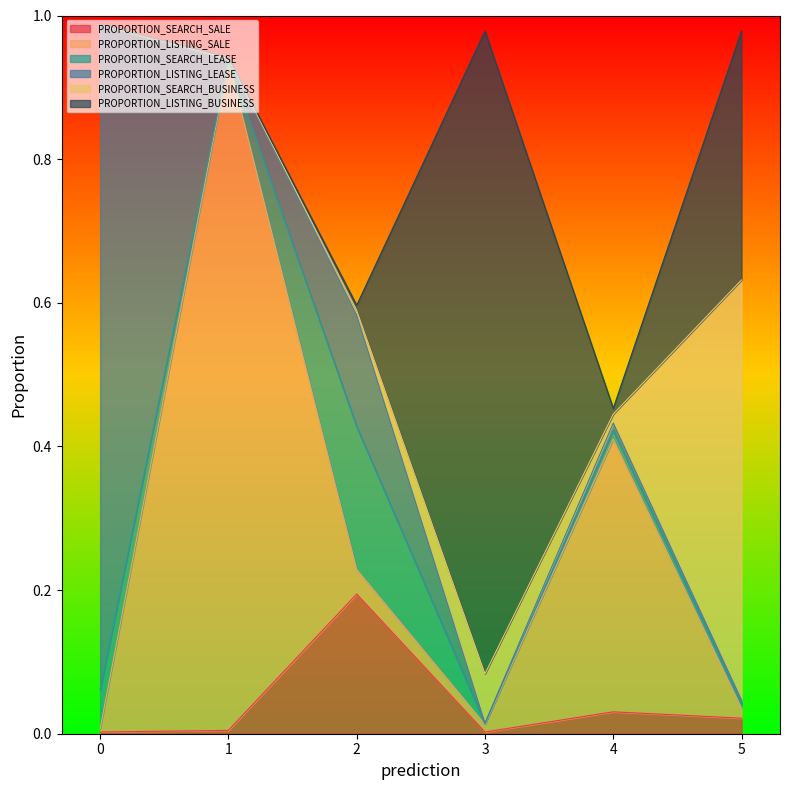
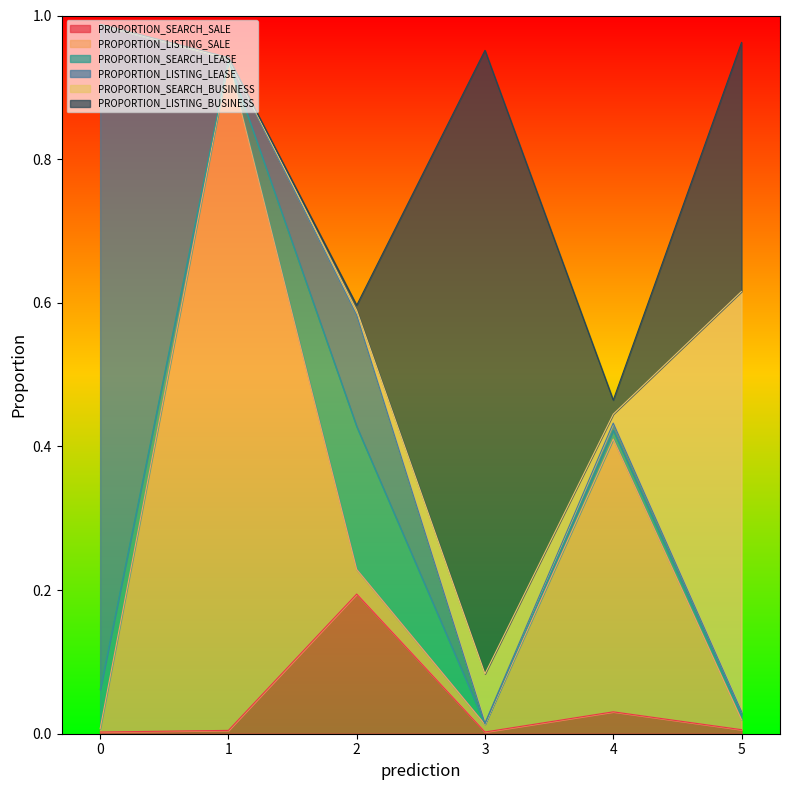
  {
    "PROPORTION_SEARCH_SALE": {
      "0": 0.00,
      "1": 0.00,
      "2": 0.19,
      "3": 0.00,
      "4": 0.03,
-     "5": 0.02
+     "5": 0.01
    },
    "PROPORTION_LISTING_BUSINESS": {
      "2": 0.01,
-     "3": 0.89,
-     "4": 0.01,
+     "3": 0.87,
+     "4": 0.02,
      "5": 0.35
    }
  }
